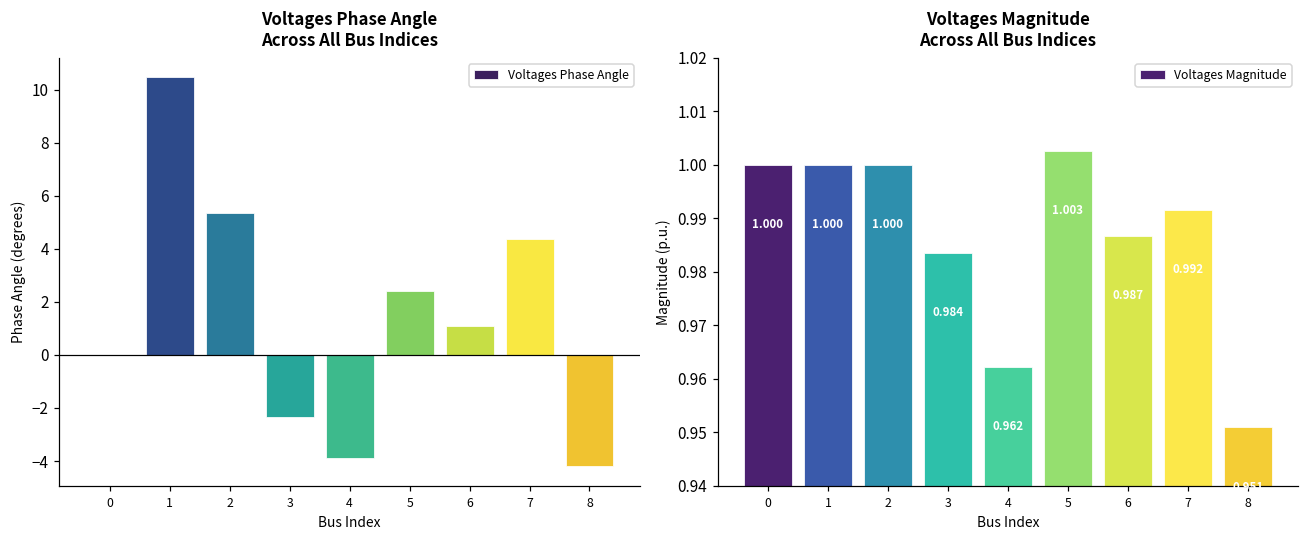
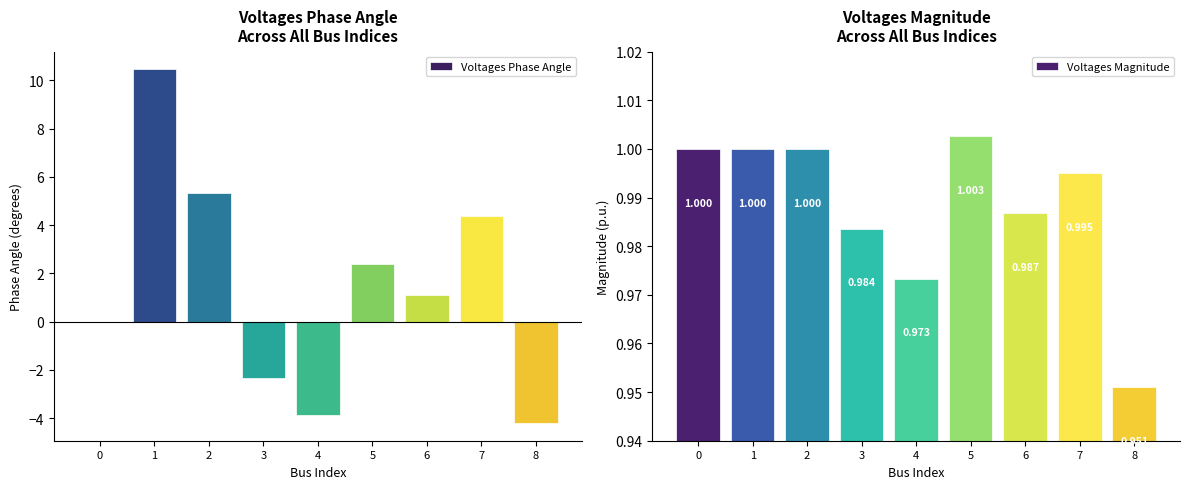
  {
    "Voltages Phase Angle Across All Bus Indices": {
      "0": 0.0,
      "1": 10.5,
      "2": 5.3,
      "3": -2.3,
      "4": -3.9,
      "5": 2.4,
      "6": 1.1,
      "7": 4.4,
      "8": -4.2
    },
    "Voltages Magnitude Across All Bus Indices": {
      "0": 1.000,
      "1": 1.000,
      "2": 1.000,
      "3": 0.984,
-     "4": 0.962,
+     "4": 0.973,
      "5": 1.003,
      "6": 0.987,
-     "7": 0.992,
+     "7": 0.995,
      "8": 0.951
    }
  }
